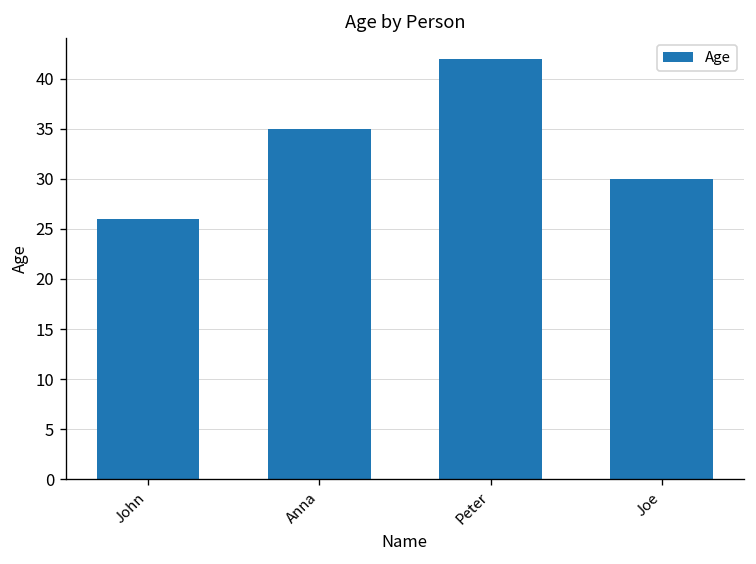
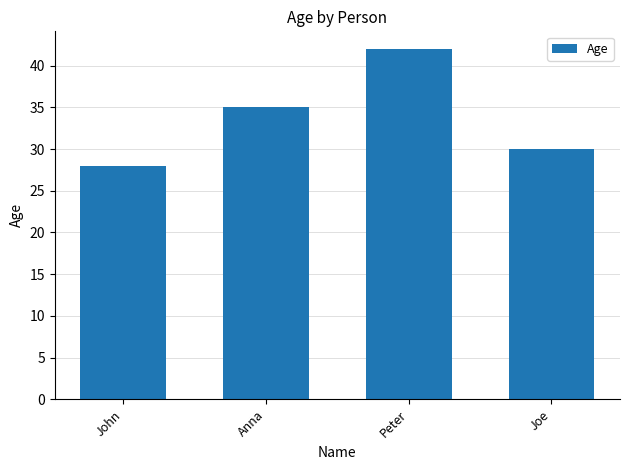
  {
-   "John": 26,
+   "John": 28,
    "Anna": 35,
    "Peter": 42,
    "Joe": 30
  }
